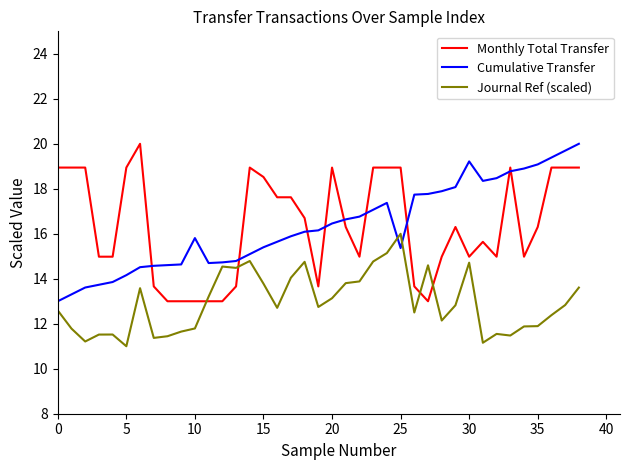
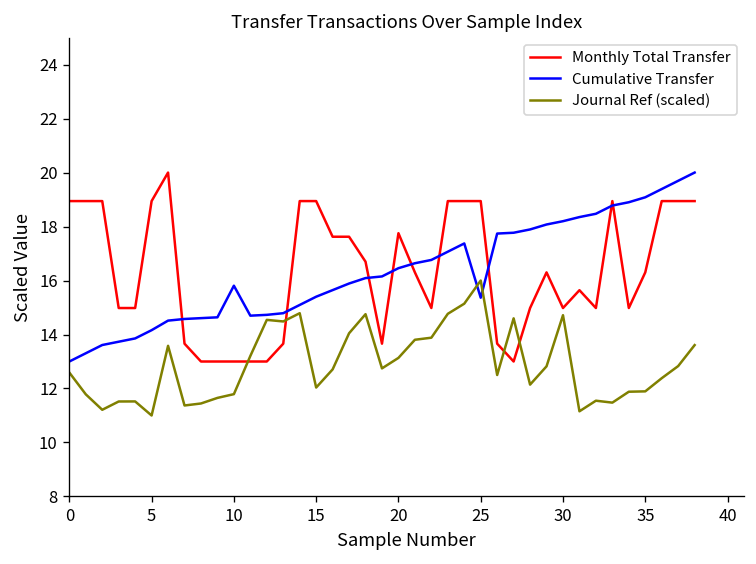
  {
    "Monthly Total Transfer": {
      "0": 18.9,
      "5": 18.9,
      "10": 13.0,
-     "15": 18.5,
-     "20": 18.9,
+     "15": 18.9,
+     "20": 17.8,
      "25": 18.9,
      "30": 15.0,
      "35": 16.3
    },
    "Cumulative Transfer": {
      "0": 13.0,
      "5": 14.2,
      "10": 15.8,
      "15": 15.4,
      "20": 16.5,
      "25": 15.4,
-     "30": 19.2,
+     "30": 18.2,
      "35": 19.1
    },
    "Journal Ref (scaled)": {
      "0": 12.6,
      "5": 11.0,
      "10": 11.8,
-     "15": 13.8,
+     "15": 12.0,
      "20": 13.1,
      "25": 16.0,
      "30": 14.7,
      "35": 11.9
    }
  }
